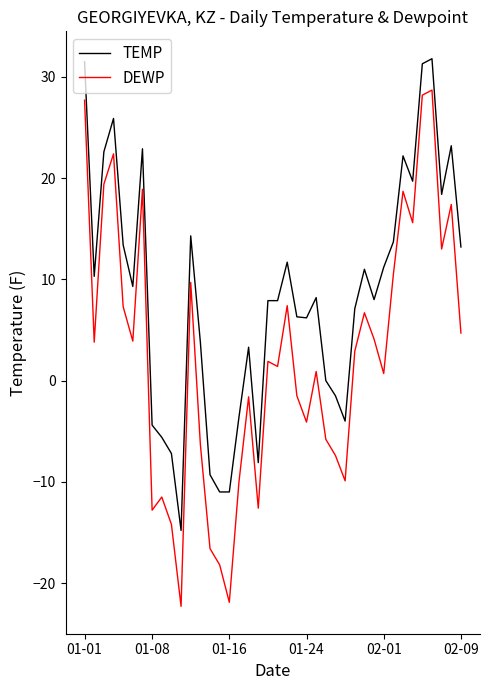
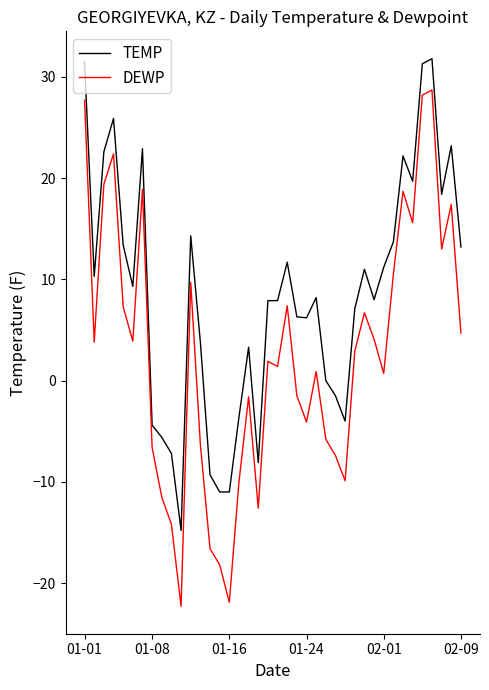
  {
    "TEMP": {
      "01-08": -4.4,
      "01-16": -11.0,
      "01-24": 6.2,
      "02-01": 11.2,
      "02-09": 13.2
    },
    "DEWP": {
      "01-01": 27.7,
-     "01-08": -12.8,
+     "01-08": -6.6,
      "01-16": -21.9,
      "01-24": -4.1,
      "02-01": 0.7,
      "02-09": 4.7
    }
  }
